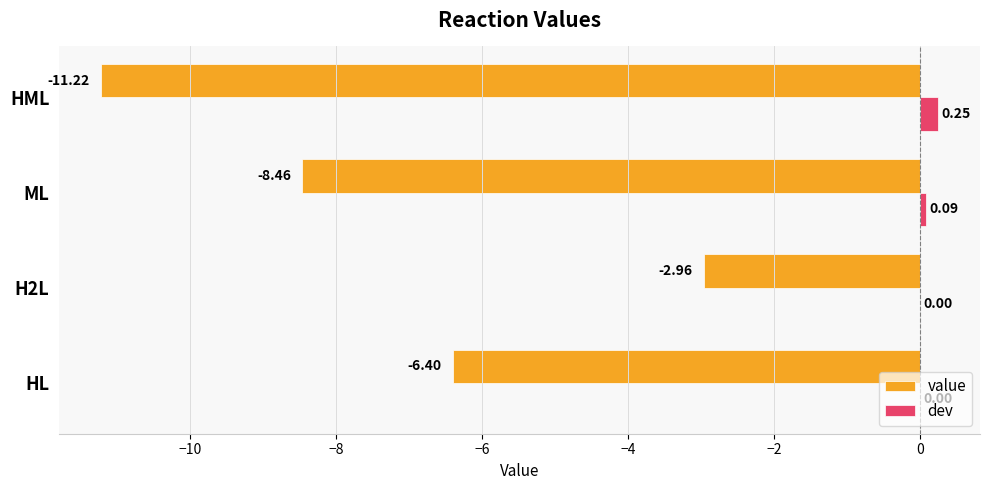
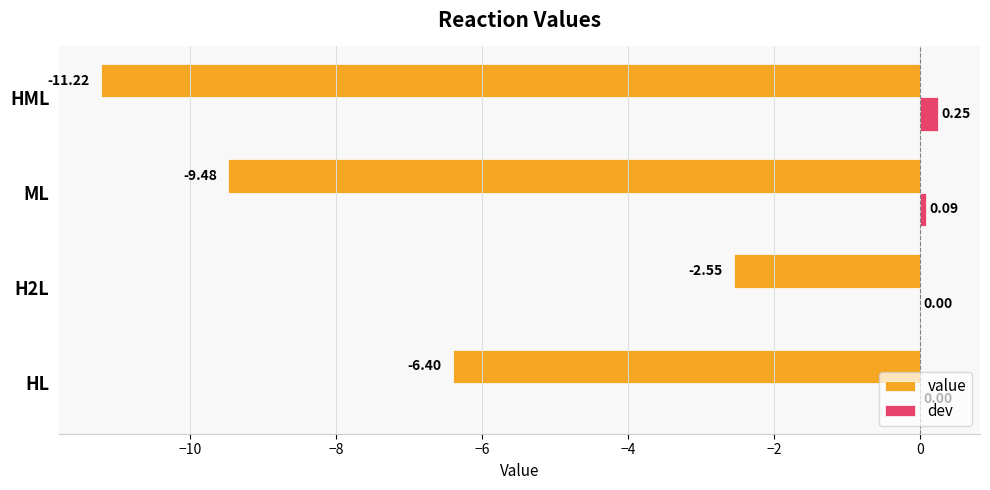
  {
    "value": {
      "HML": -11.22,
-     "ML": -8.46,
-     "H2L": -2.96,
+     "ML": -9.48,
+     "H2L": -2.55,
      "HL": -6.40
    },
    "dev": {
      "HML": 0.25,
      "ML": 0.09,
      "H2L": 0.00
    }
  }
